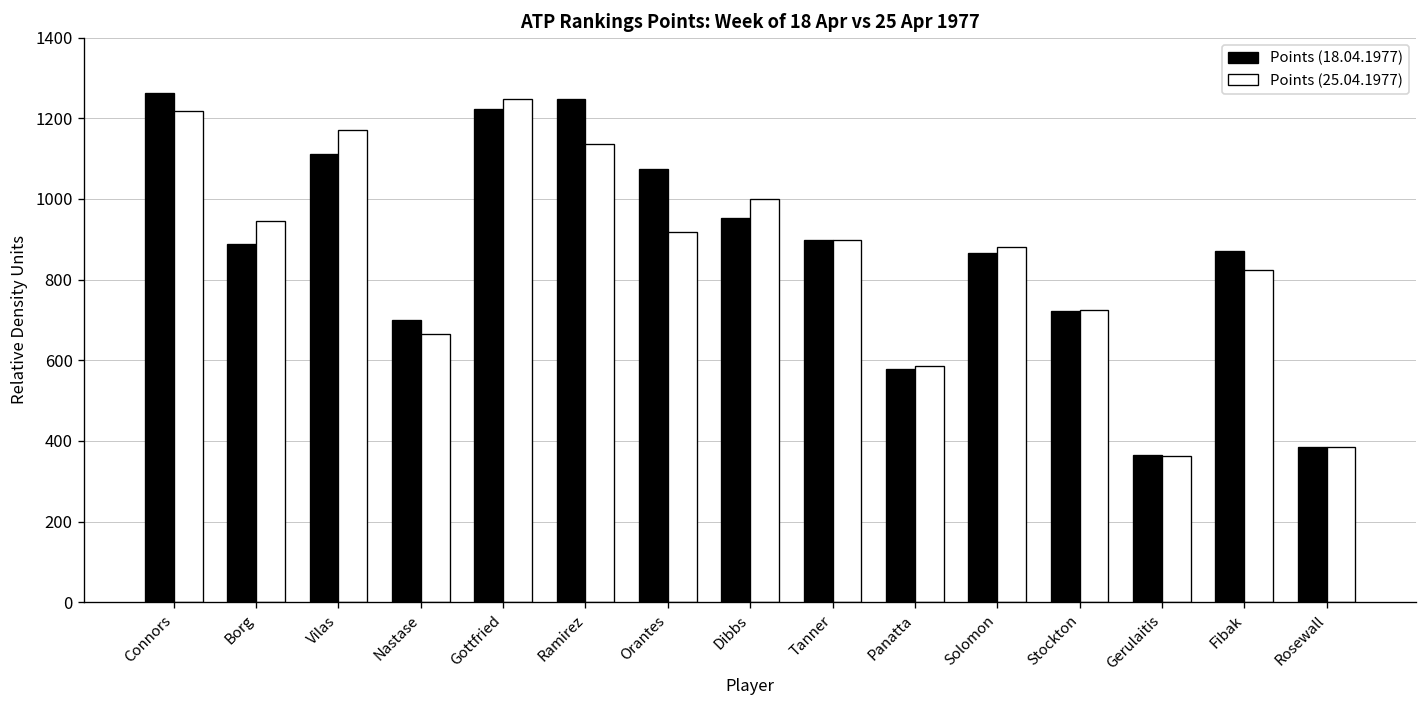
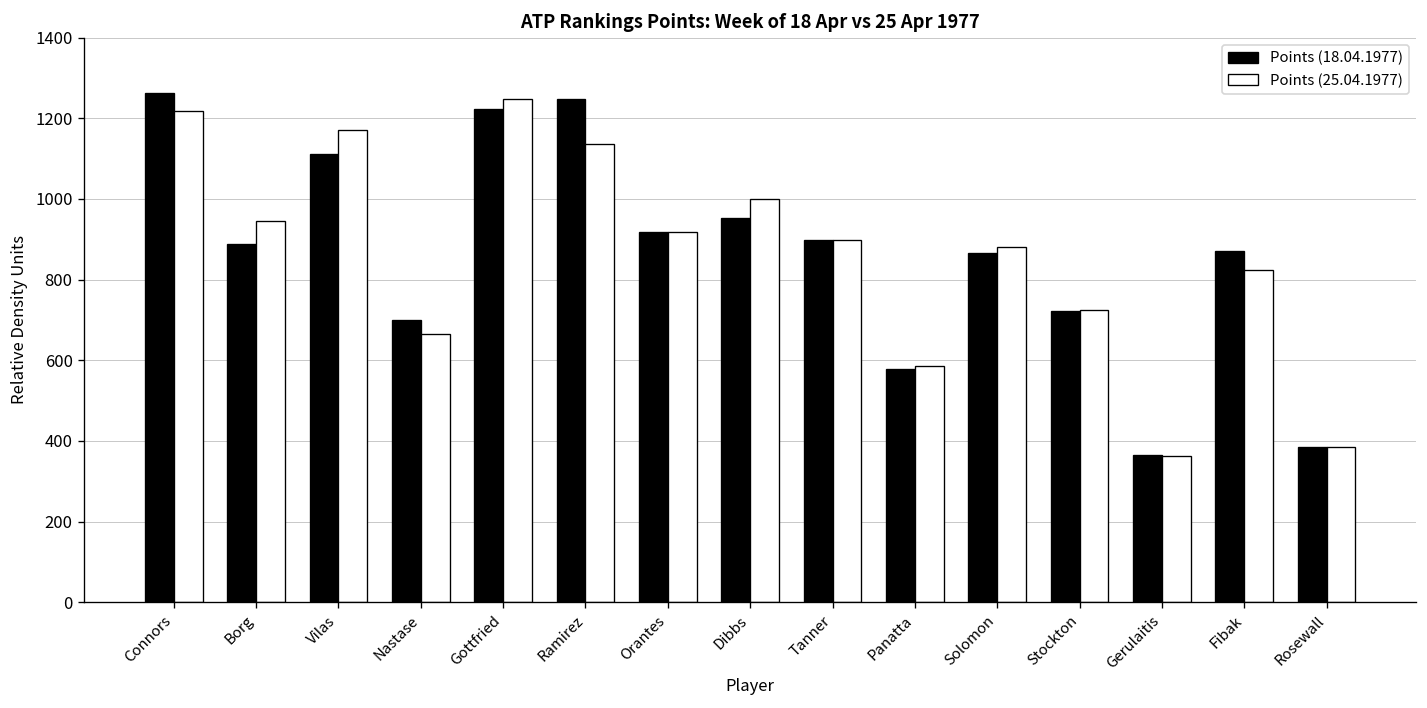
  {
    "Points (18.04.1977)": {
      "Connors": 1260,
      "Borg": 890,
      "Vilas": 1110,
      "Nastase": 700,
      "Gottfried": 1220,
      "Ramirez": 1250,
-     "Orantes": 1070,
+     "Orantes": 920,
      "Dibbs": 950,
      "Tanner": 900,
      "Panatta": 580,
      "Solomon": 870,
      "Stockton": 720,
      "Gerulaitis": 360,
      "Fibak": 870,
      "Rosewall": 390
    },
    "Points (25.04.1977)": {
      "Connors": 1220,
      "Borg": 950,
      "Vilas": 1170,
      "Nastase": 670,
      "Gottfried": 1250,
      "Ramirez": 1140,
      "Orantes": 920,
      "Dibbs": 1000,
      "Tanner": 900,
      "Panatta": 590,
      "Solomon": 880,
      "Stockton": 720,
      "Gerulaitis": 360,
      "Fibak": 820,
      "Rosewall": 390
    }
  }
